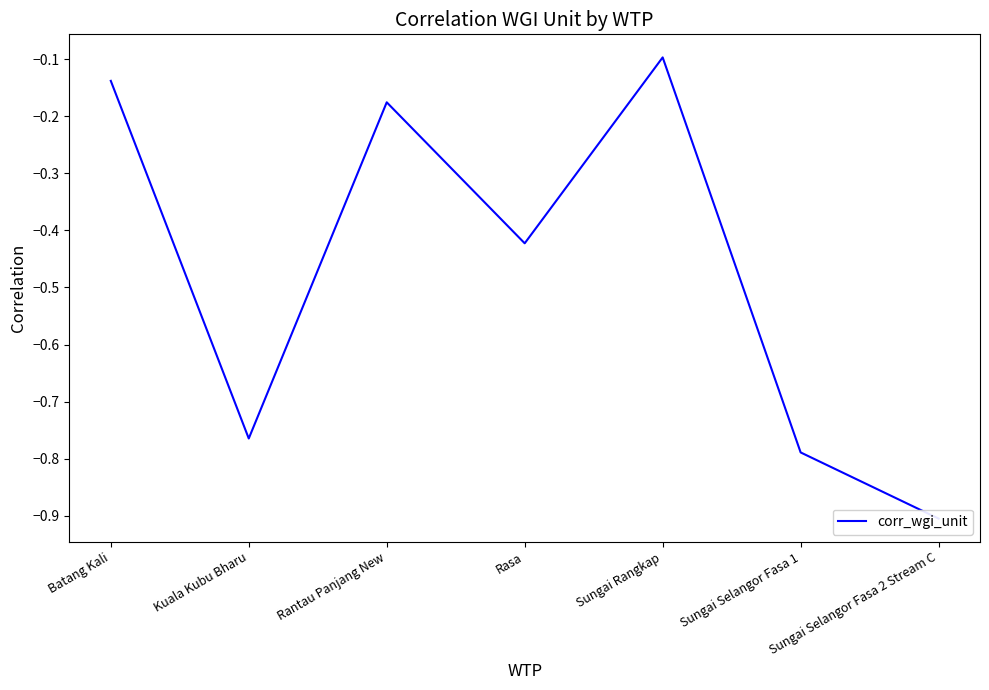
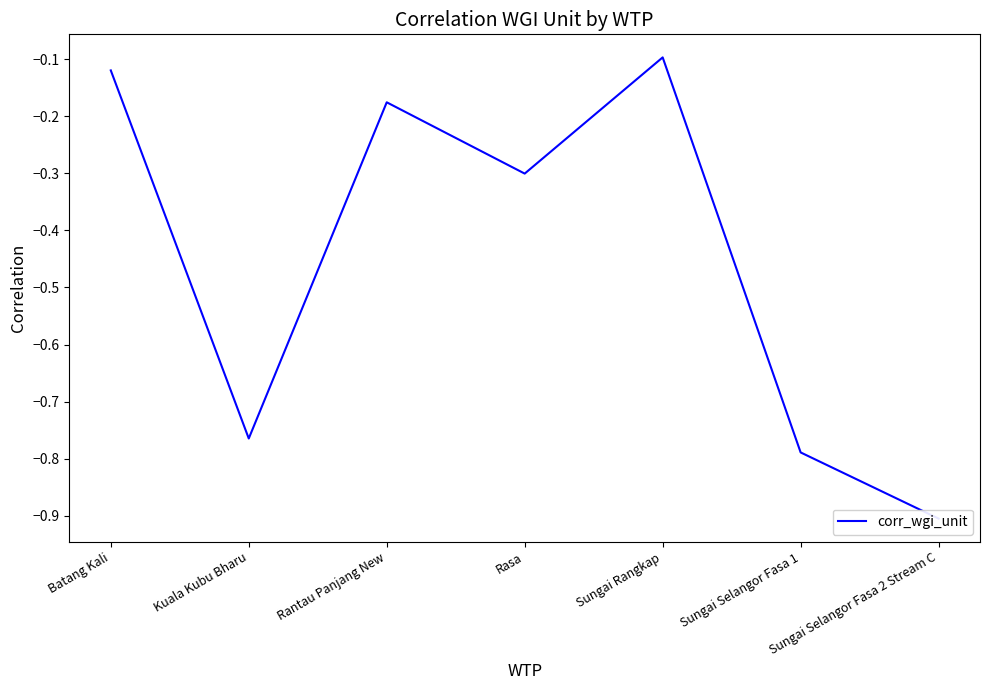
  {
-   "Batang Kali": -0.14,
+   "Batang Kali": -0.12,
    "Kuala Kubu Bharu": -0.76,
    "Rantau Panjang New": -0.18,
-   "Rasa": -0.42,
+   "Rasa": -0.30,
    "Sungai Rangkap": -0.10,
    "Sungai Selangor Fasa 1": -0.79
  }
